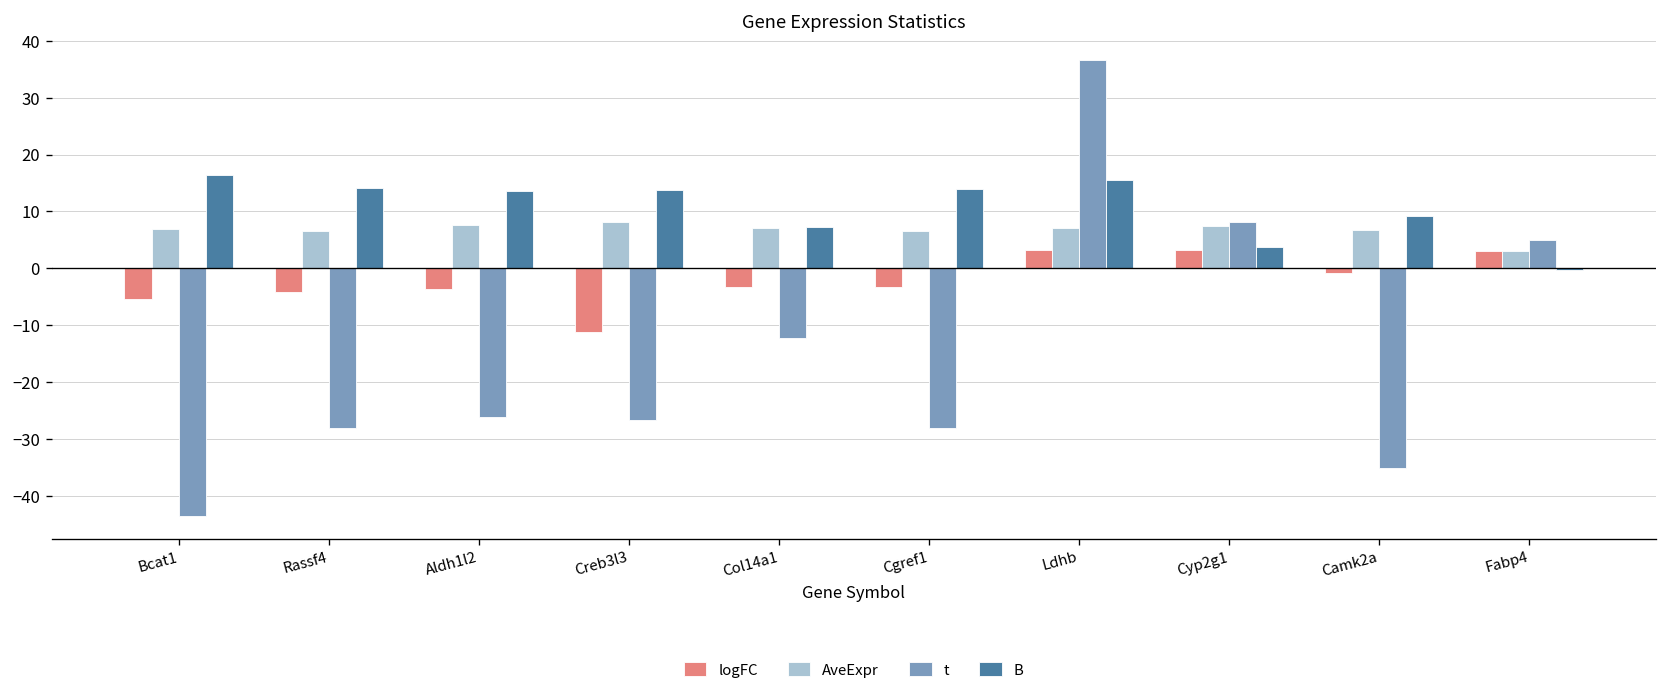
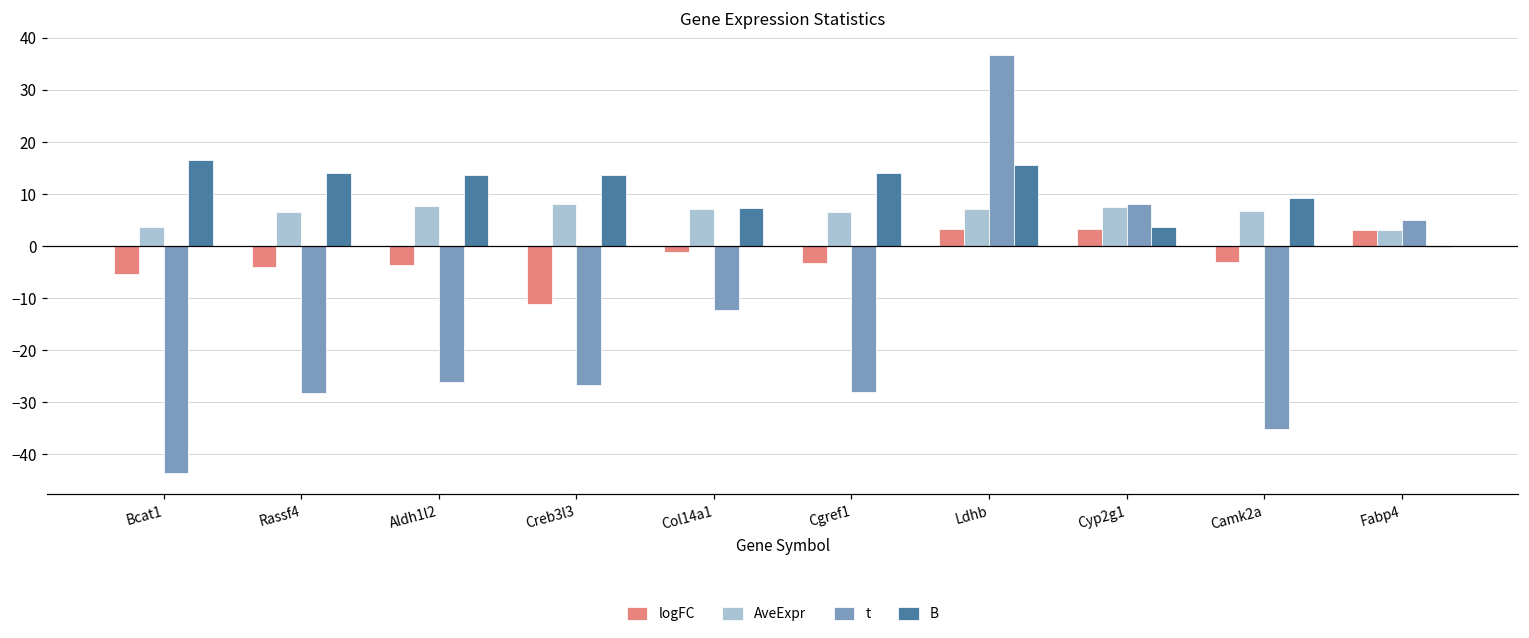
  {
    "logFC": {
      "Bcat1": -5,
      "Rassf4": -4,
      "Aldh1l2": -4,
      "Creb3l3": -11,
-     "Col14a1": -3,
+     "Col14a1": -1,
      "Cgref1": -3,
      "Ldhb": 3,
      "Cyp2g1": 3,
-     "Camk2a": -1,
+     "Camk2a": -3,
      "Fabp4": 3
    },
    "AveExpr": {
-     "Bcat1": 7,
+     "Bcat1": 4,
      "Rassf4": 7,
      "Aldh1l2": 8,
      "Creb3l3": 8,
      "Col14a1": 7,
      "Cgref1": 7,
      "Ldhb": 7,
      "Cyp2g1": 7,
      "Camk2a": 7,
      "Fabp4": 3
    },
    "t": {
      "Bcat1": -44,
      "Rassf4": -28,
      "Aldh1l2": -26,
      "Creb3l3": -27,
      "Col14a1": -12,
      "Cgref1": -28,
      "Ldhb": 37,
      "Cyp2g1": 8,
      "Camk2a": -35,
      "Fabp4": 5
    },
    "B": {
      "Bcat1": 16,
      "Rassf4": 14,
      "Aldh1l2": 14,
      "Creb3l3": 14,
      "Col14a1": 7,
      "Cgref1": 14,
      "Ldhb": 16,
      "Cyp2g1": 4,
      "Camk2a": 9
    }
  }
